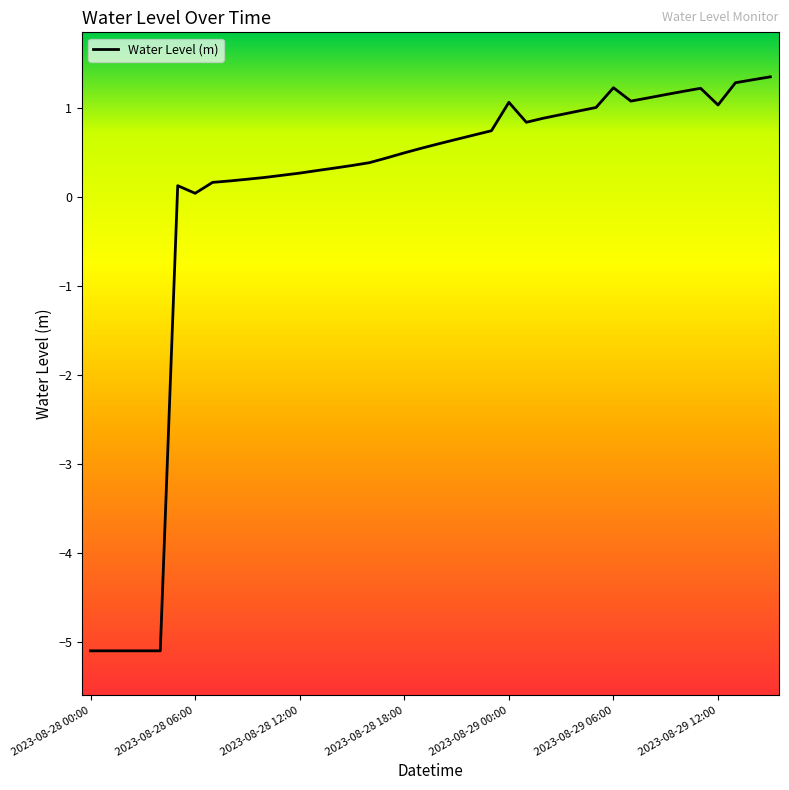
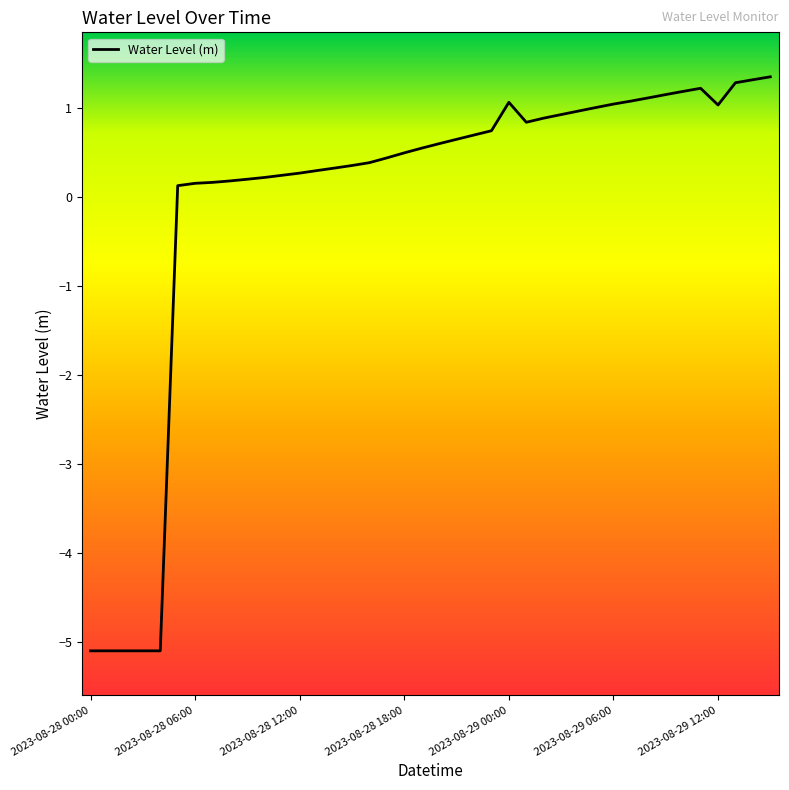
  {
    "2023-08-28 00:00": -5.1,
-   "2023-08-28 06:00": 0.0,
+   "2023-08-28 06:00": 0.2,
    "2023-08-28 12:00": 0.3,
    "2023-08-28 18:00": 0.5,
    "2023-08-29 00:00": 1.1,
-   "2023-08-29 06:00": 1.2,
+   "2023-08-29 06:00": 1.0,
    "2023-08-29 12:00": 1.0
  }
